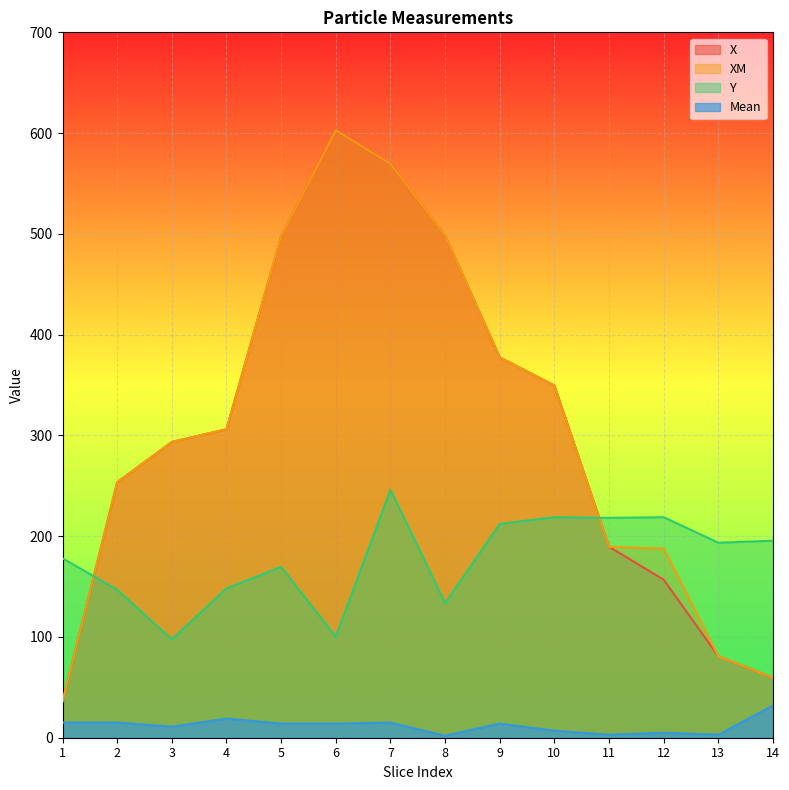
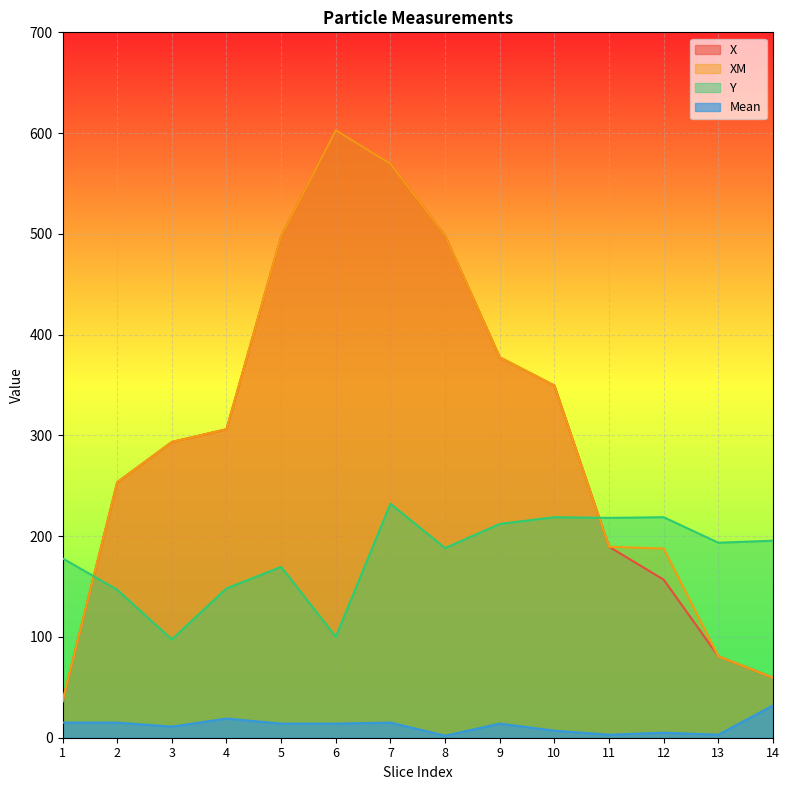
  {
    "X": {
      "12": 157
    },
    "XM": {
      "12": 188
    },
    "Y": {
      "1": 178,
      "2": 147,
      "3": 98,
      "4": 148,
      "5": 170,
      "6": 100,
-     "7": 246,
-     "8": 134,
+     "7": 232,
+     "8": 188,
      "9": 212,
      "10": 219,
      "11": 218,
      "12": 219,
      "13": 194,
      "14": 196
    },
    "Mean": {
      "1": 15,
      "2": 15,
      "3": 11,
      "4": 19,
      "5": 14,
      "6": 14,
      "7": 15,
      "8": 2,
      "9": 14,
      "10": 7,
      "11": 3,
      "12": 5,
      "13": 3,
      "14": 32
    }
  }
